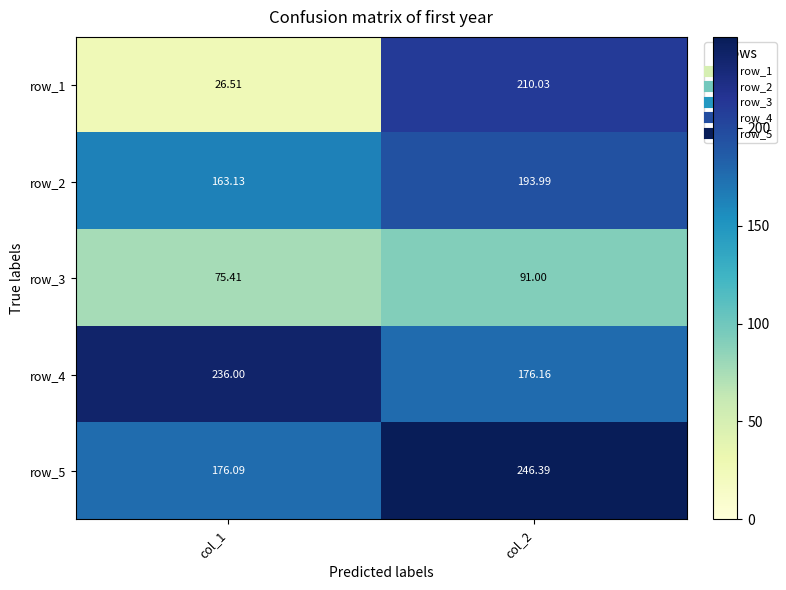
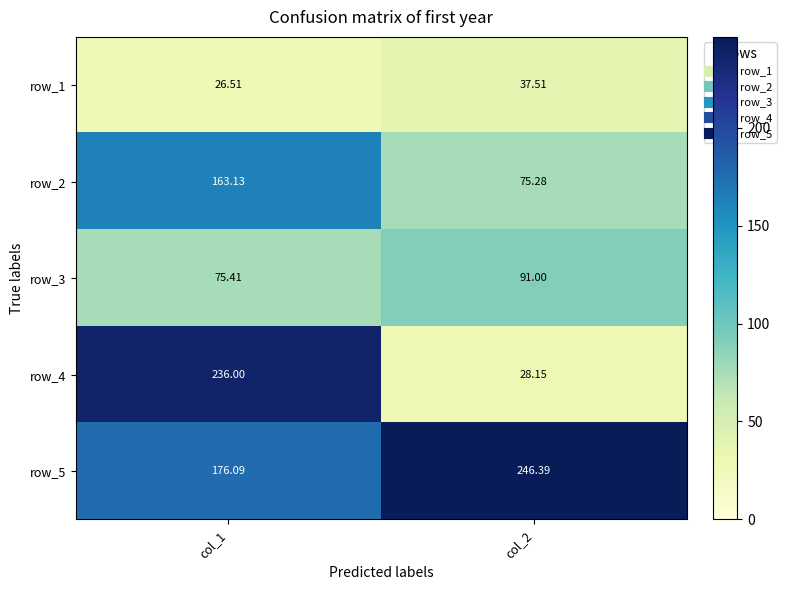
  {
    "row_1": {
      "col_1": 26.51,
-     "col_2": 210.03
+     "col_2": 37.51
    },
    "row_2": {
      "col_1": 163.13,
-     "col_2": 193.99
+     "col_2": 75.28
    },
    "row_3": {
      "col_1": 75.41,
      "col_2": 91.00
    },
    "row_4": {
      "col_1": 236.00,
-     "col_2": 176.16
+     "col_2": 28.15
    },
    "row_5": {
      "col_1": 176.09,
      "col_2": 246.39
    }
  }
